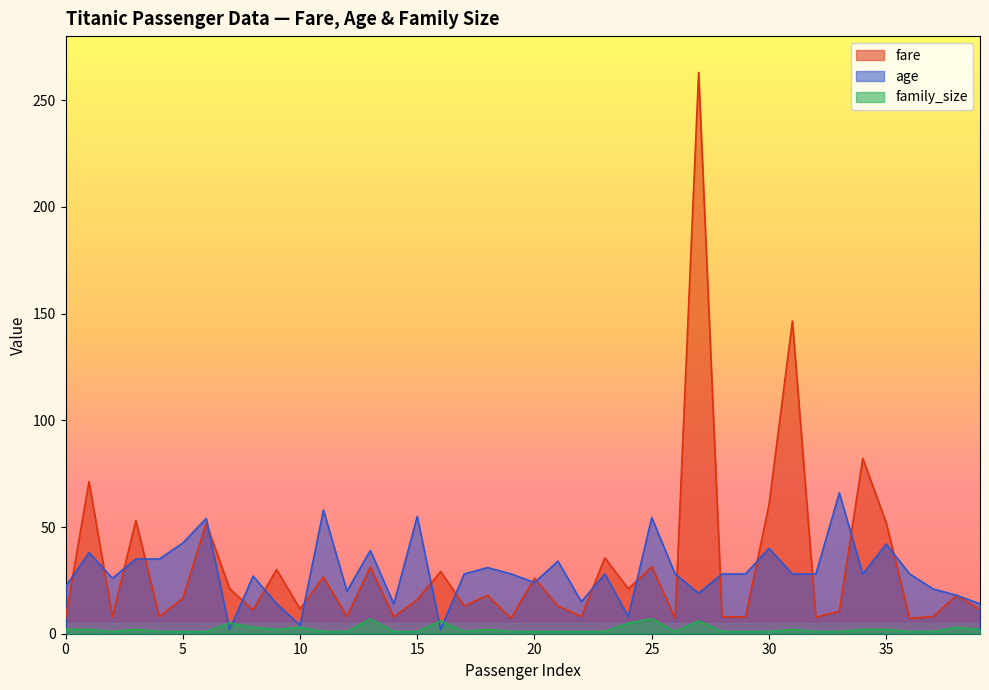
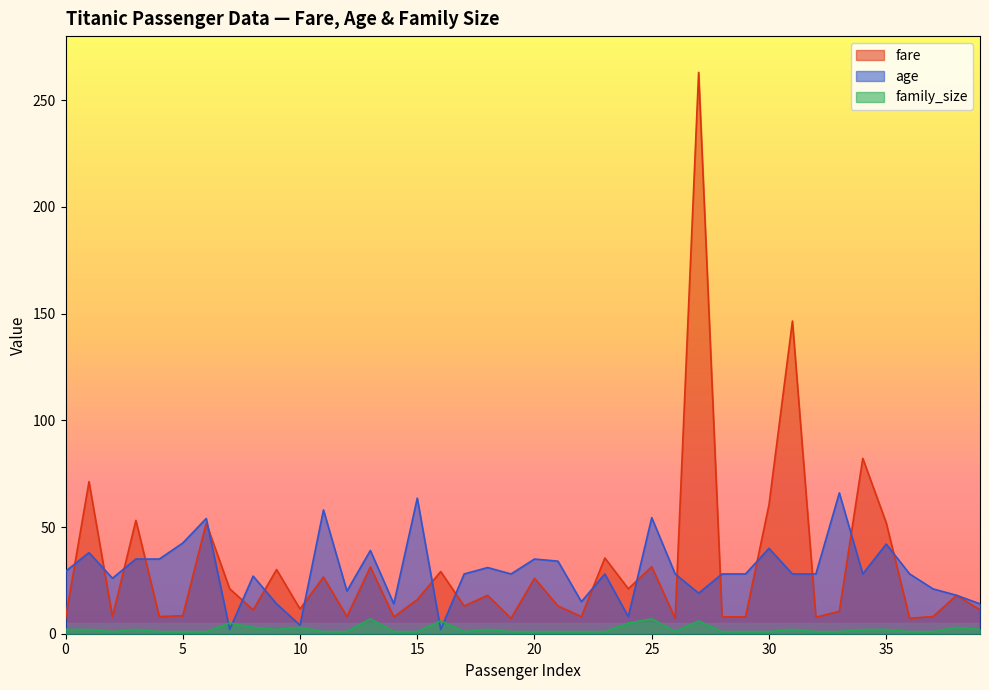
  {
    "fare": {
      "0": 7,
-     "5": 17,
+     "5": 8,
      "10": 12,
      "15": 16,
      "20": 26,
      "25": 31,
      "30": 60,
      "35": 52
    },
    "age": {
-     "0": 22,
+     "0": 29,
      "5": 43,
-     "15": 55,
-     "20": 24,
+     "15": 64,
+     "20": 35,
      "25": 54,
      "30": 40,
      "35": 42
    },
    "family_size": {
      "25": 7
    }
  }
